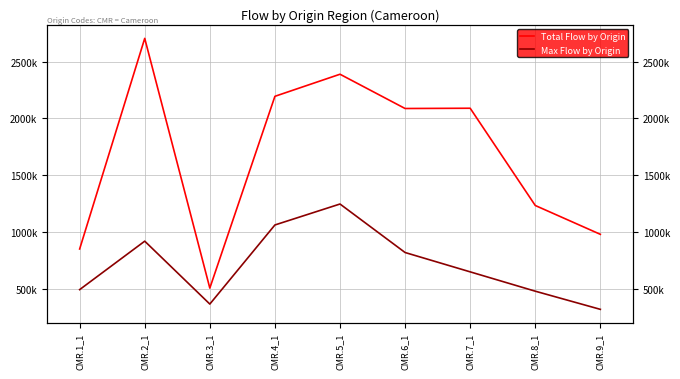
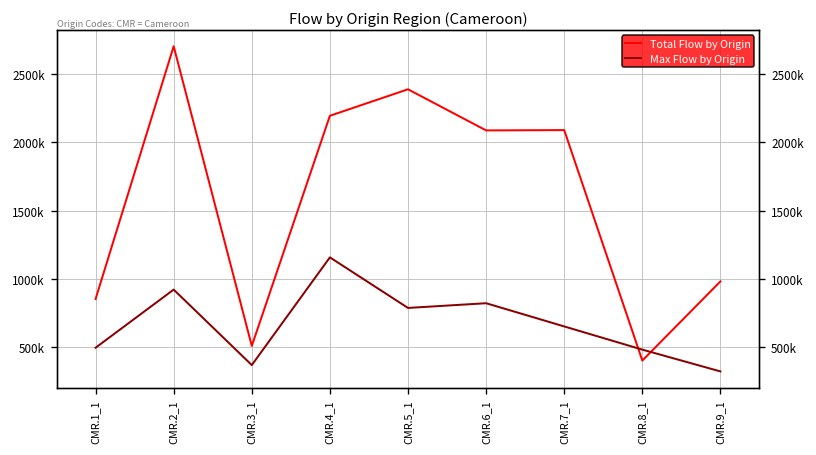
  {
    "Total Flow by Origin": {
      "CMR.1_1": 850000,
      "CMR.2_1": 2700000,
      "CMR.3_1": 510000,
      "CMR.4_1": 2190000,
      "CMR.5_1": 2390000,
      "CMR.6_1": 2090000,
      "CMR.7_1": 2090000,
-     "CMR.8_1": 1230000,
+     "CMR.8_1": 400000,
      "CMR.9_1": 980000
    },
    "Max Flow by Origin": {
      "CMR.1_1": 490000,
      "CMR.2_1": 920000,
      "CMR.3_1": 370000,
-     "CMR.4_1": 1060000,
-     "CMR.5_1": 1250000,
+     "CMR.4_1": 1160000,
+     "CMR.5_1": 790000,
      "CMR.6_1": 820000,
      "CMR.7_1": 650000,
      "CMR.8_1": 480000,
      "CMR.9_1": 320000
    }
  }
